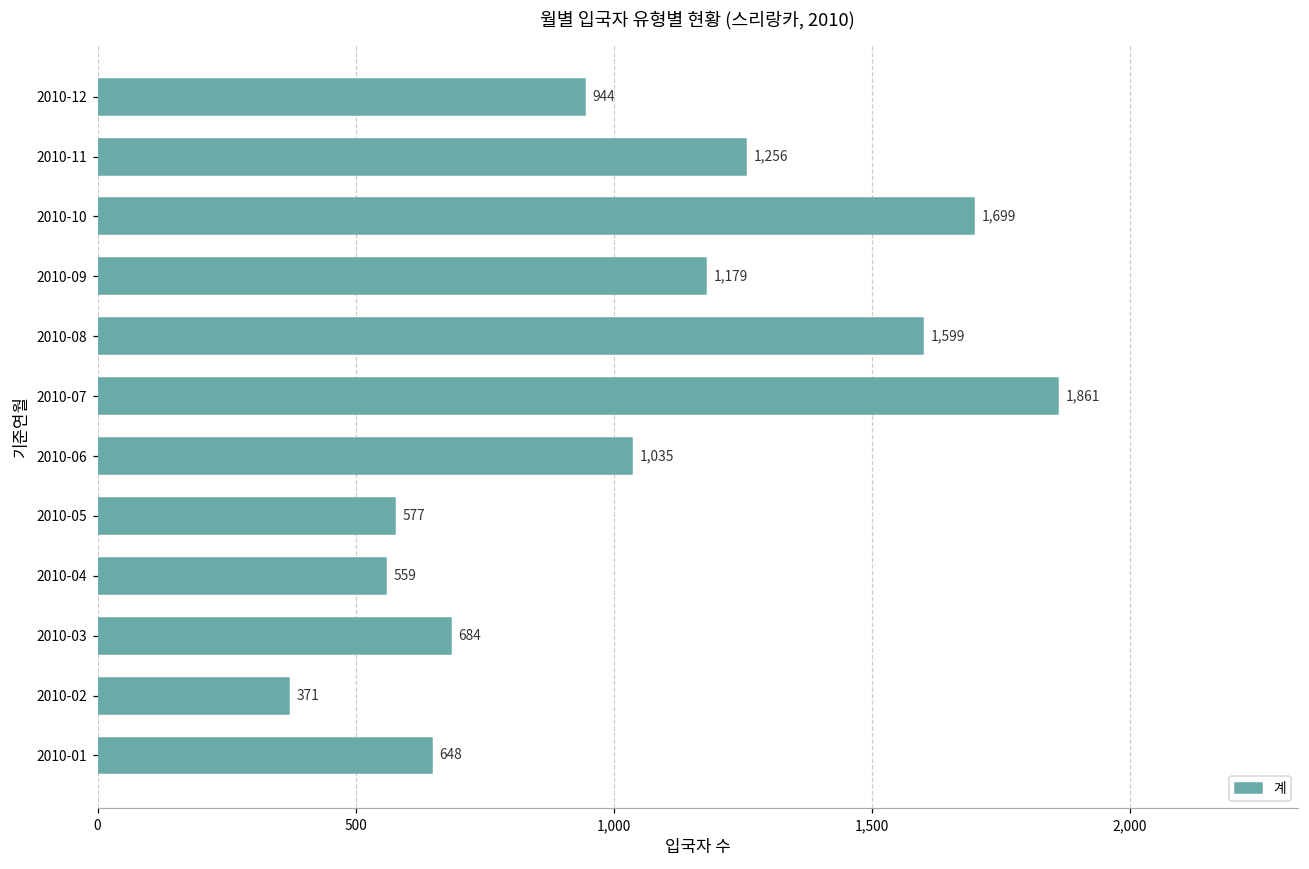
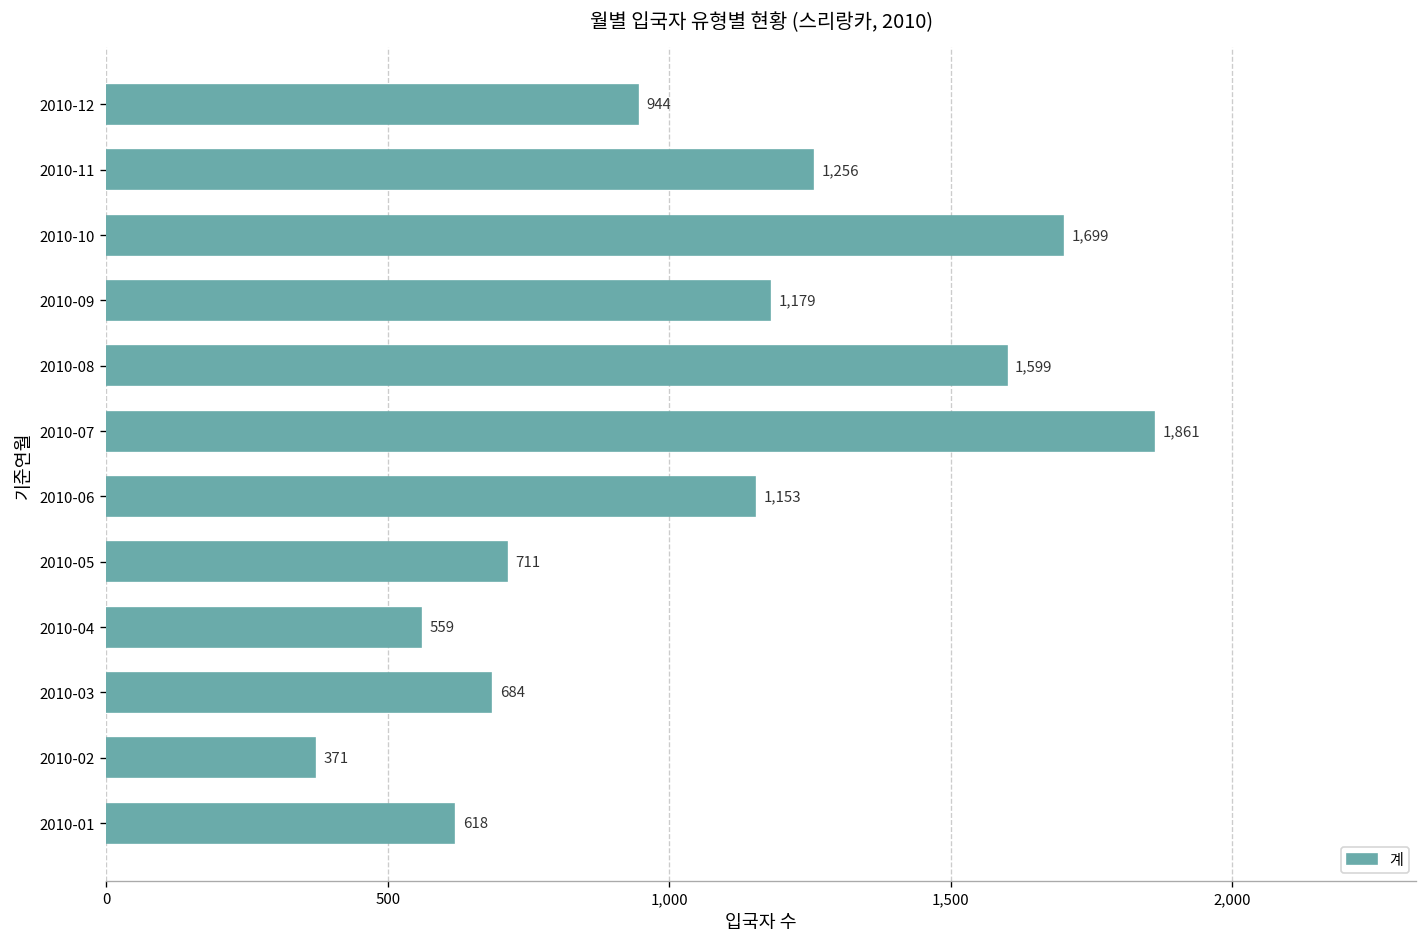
  {
    "2010-12": "944",
    "2010-11": "1,256",
    "2010-10": "1,699",
    "2010-09": "1,179",
    "2010-08": "1,599",
    "2010-07": "1,861",
-   "2010-06": "1,035",
-   "2010-05": "577",
+   "2010-06": "1,153",
+   "2010-05": "711",
    "2010-04": "559",
    "2010-03": "684",
    "2010-02": "371",
-   "2010-01": "648"
+   "2010-01": "618"
  }
